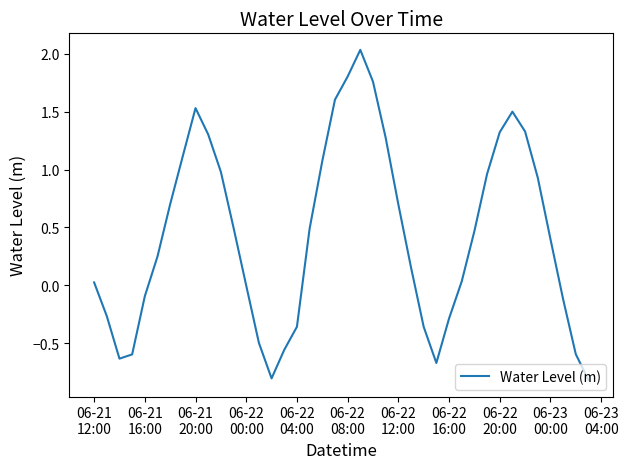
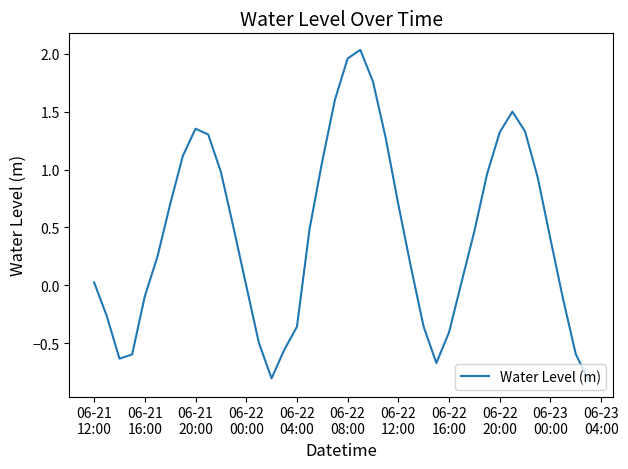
  {
    "06-21 12:00": 0.03,
    "06-21 16:00": -0.09,
-   "06-21 20:00": 1.53,
+   "06-21 20:00": 1.35,
    "06-22 00:00": 0.00,
    "06-22 04:00": -0.36,
-   "06-22 08:00": 1.80,
+   "06-22 08:00": 1.96,
    "06-22 12:00": 0.70,
-   "06-22 16:00": -0.29,
+   "06-22 16:00": -0.40,
    "06-22 20:00": 1.32,
    "06-23 00:00": 0.40
  }
